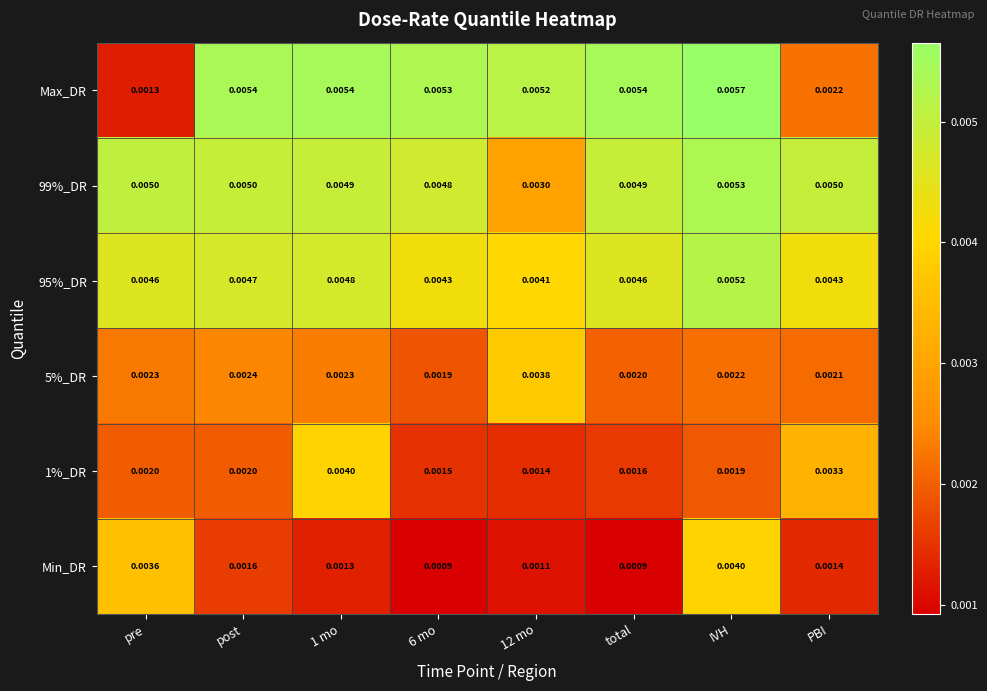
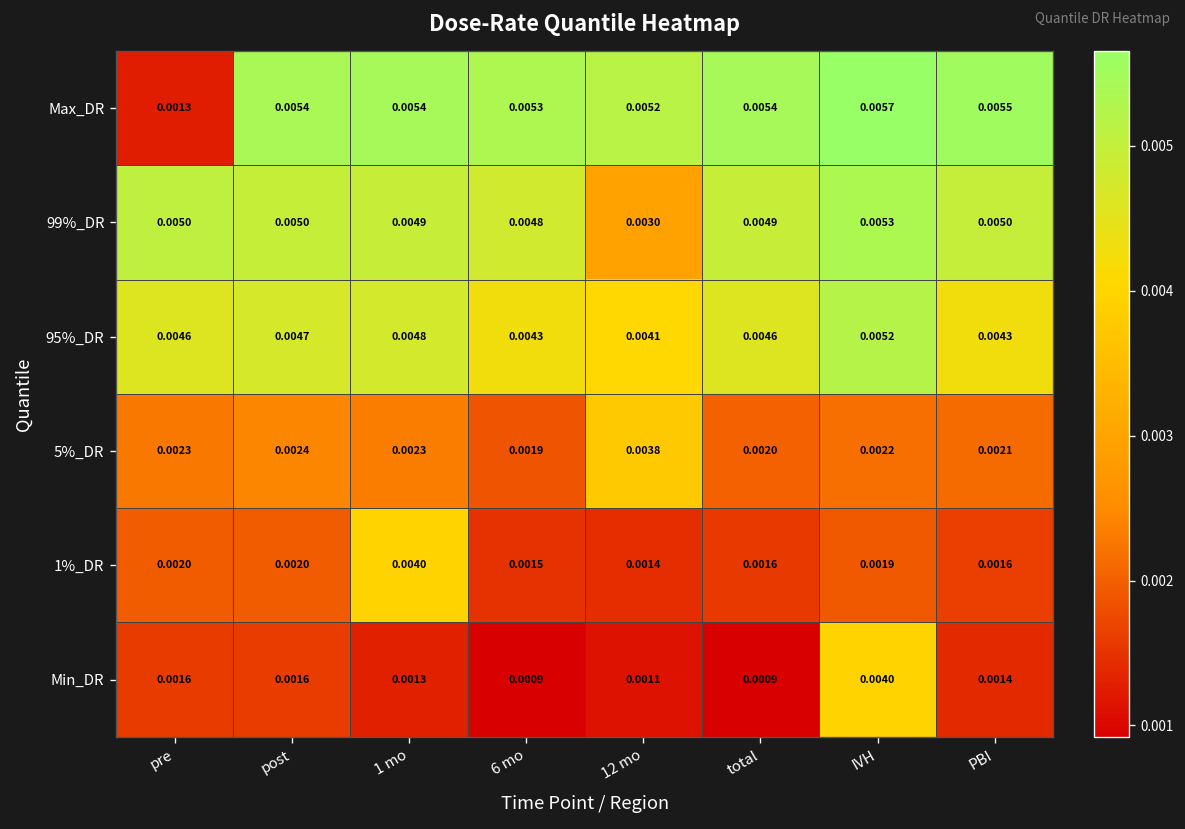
  {
    "Max_DR": {
      "pre": 0.0013,
      "post": 0.0054,
      "1 mo": 0.0054,
      "6 mo": 0.0053,
      "12 mo": 0.0052,
      "total": 0.0054,
      "IVH": 0.0057,
-     "PBI": 0.0022
+     "PBI": 0.0055
    },
    "99%_DR": {
      "pre": 0.0050,
      "post": 0.0050,
      "1 mo": 0.0049,
      "6 mo": 0.0048,
      "12 mo": 0.0030,
      "total": 0.0049,
      "IVH": 0.0053,
      "PBI": 0.0050
    },
    "95%_DR": {
      "pre": 0.0046,
      "post": 0.0047,
      "1 mo": 0.0048,
      "6 mo": 0.0043,
      "12 mo": 0.0041,
      "total": 0.0046,
      "IVH": 0.0052,
      "PBI": 0.0043
    },
    "5%_DR": {
      "pre": 0.0023,
      "post": 0.0024,
      "1 mo": 0.0023,
      "6 mo": 0.0019,
      "12 mo": 0.0038,
      "total": 0.0020,
      "IVH": 0.0022,
      "PBI": 0.0021
    },
    "1%_DR": {
      "pre": 0.0020,
      "post": 0.0020,
      "1 mo": 0.0040,
      "6 mo": 0.0015,
      "12 mo": 0.0014,
      "total": 0.0016,
      "IVH": 0.0019,
-     "PBI": 0.0033
+     "PBI": 0.0016
    },
    "Min_DR": {
-     "pre": 0.0036,
+     "pre": 0.0016,
      "post": 0.0016,
      "1 mo": 0.0013,
      "6 mo": 0.0009,
      "12 mo": 0.0011,
      "total": 0.0009,
      "IVH": 0.0040,
      "PBI": 0.0014
    }
  }
